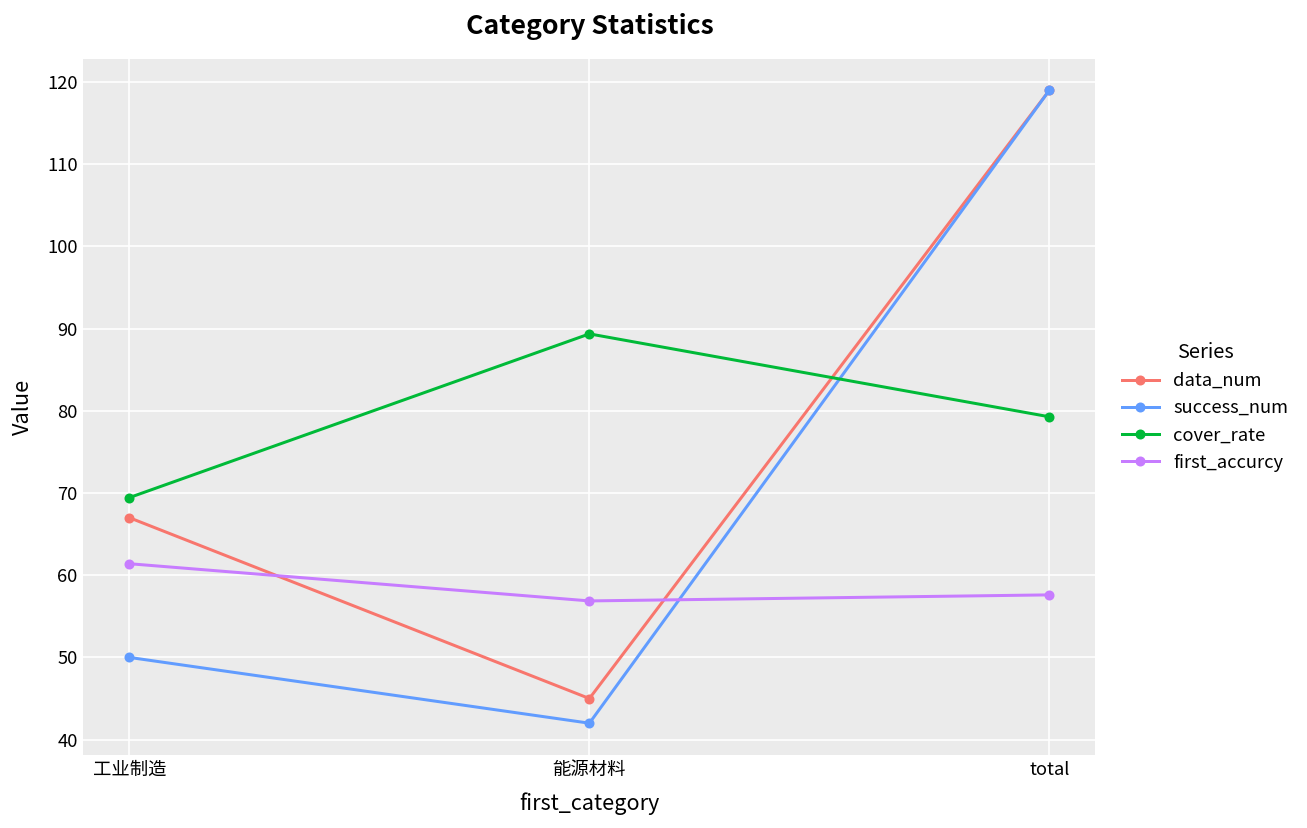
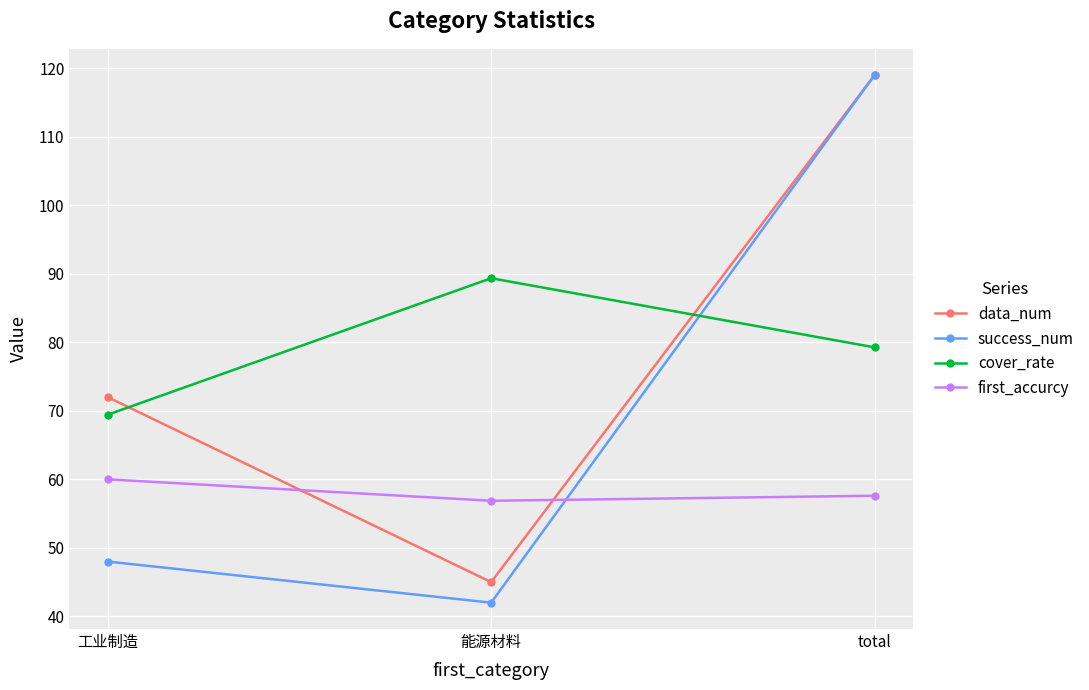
  {
    "data_num": {
-     "工业制造": 67,
+     "工业制造": 72,
      "能源材料": 45
    },
    "success_num": {
-     "工业制造": 50,
+     "工业制造": 48,
      "能源材料": 42
    },
    "cover_rate": {
      "工业制造": 69,
      "能源材料": 89,
      "total": 79
    },
    "first_accurcy": {
-     "工业制造": 61,
+     "工业制造": 60,
      "能源材料": 57,
      "total": 58
    }
  }
